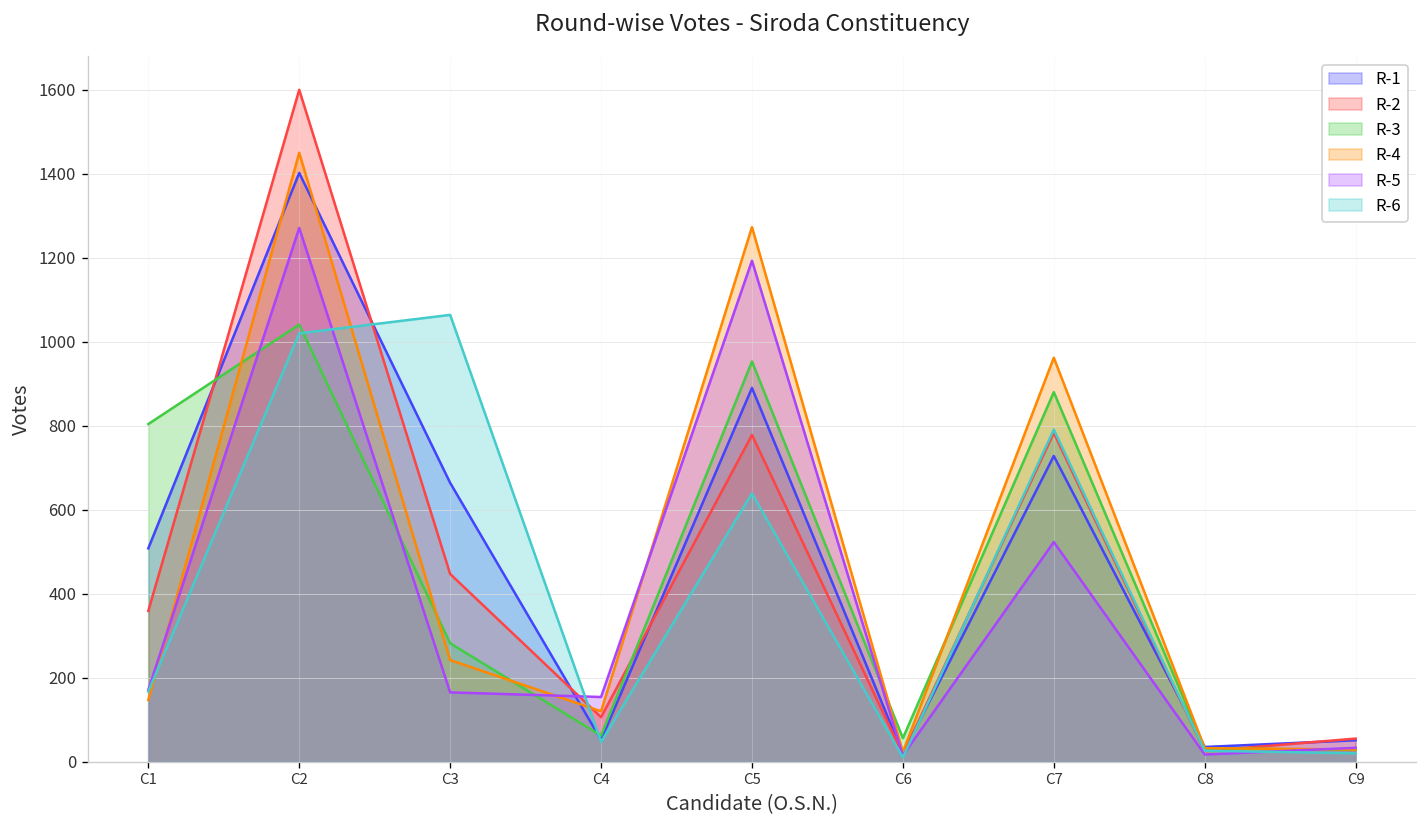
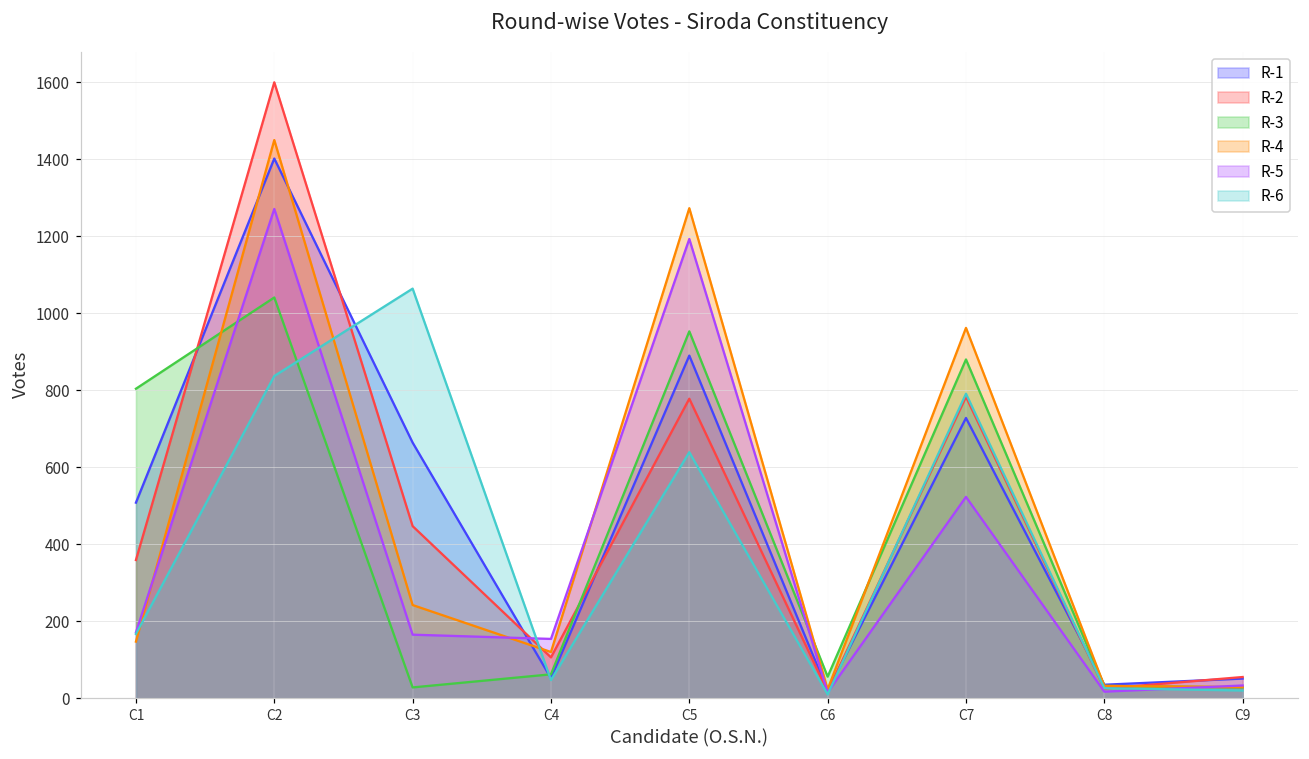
  {
    "R-3": {
      "C1": 800,
      "C2": 1040,
-     "C3": 280,
+     "C3": 30,
      "C4": 60,
      "C5": 950,
      "C6": 60,
      "C7": 880
    },
    "R-6": {
-     "C2": 1020,
+     "C2": 840,
      "C3": 1060,
      "C5": 640,
      "C7": 790,
      "C9": 20
    }
  }
